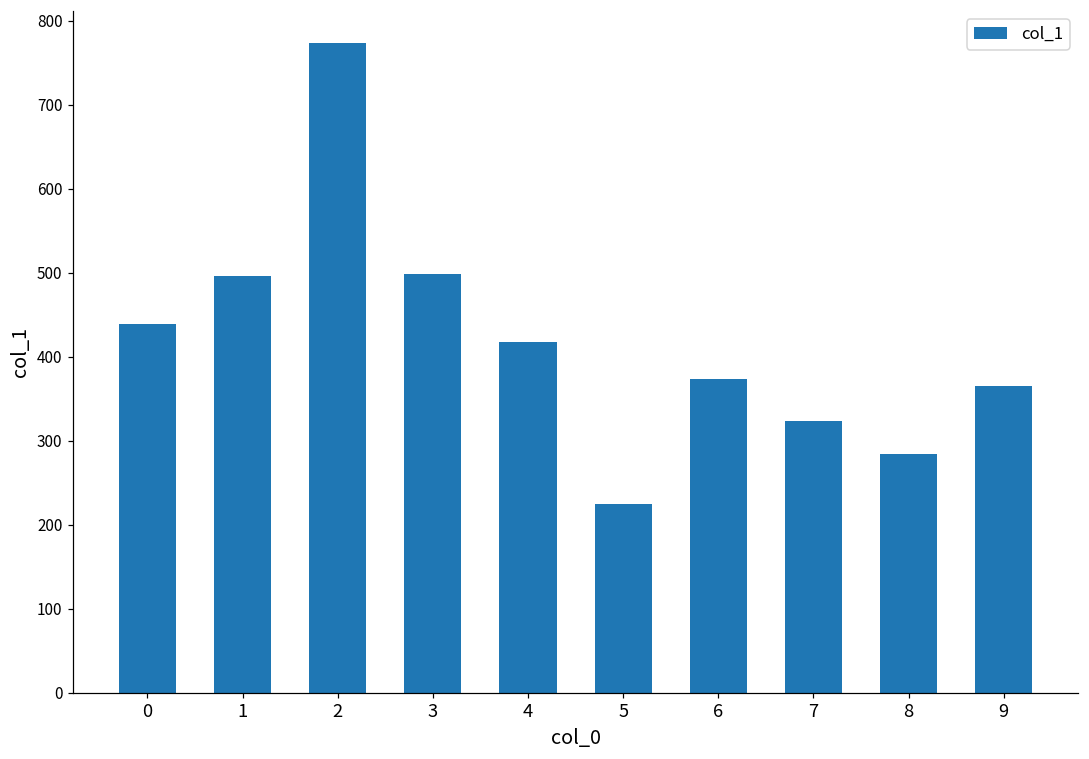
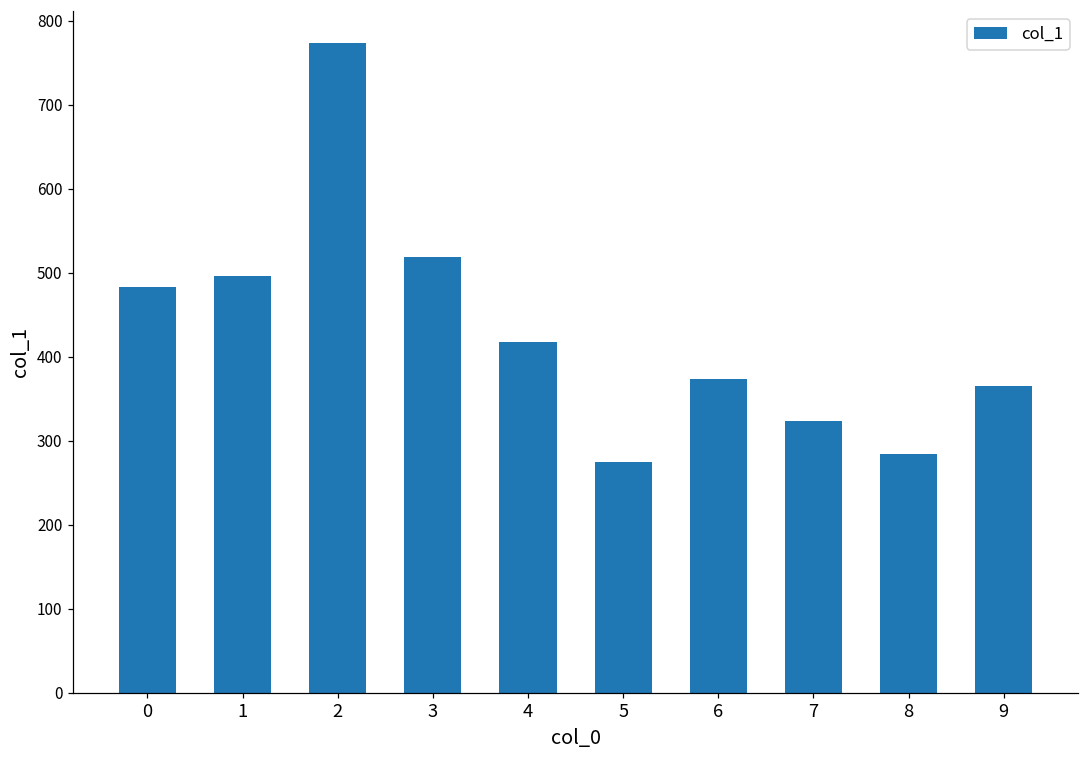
  {
-   "0": 440,
+   "0": 480,
    "1": 500,
    "2": 770,
-   "3": 500,
+   "3": 520,
    "4": 420,
-   "5": 230,
+   "5": 280,
    "6": 370,
    "7": 320,
    "8": 280,
    "9": 370
  }
